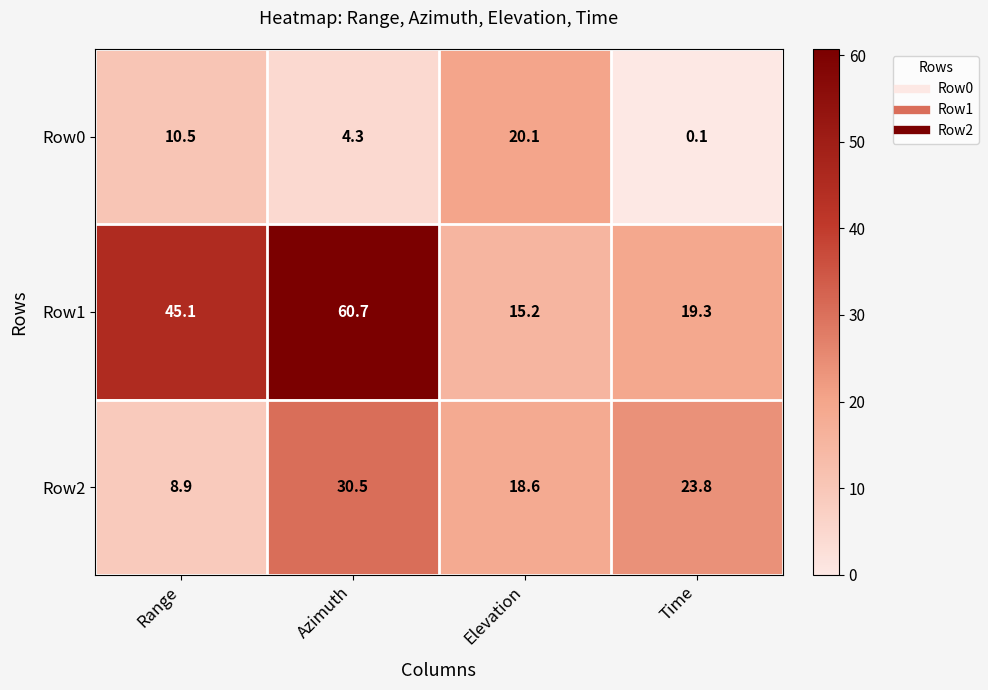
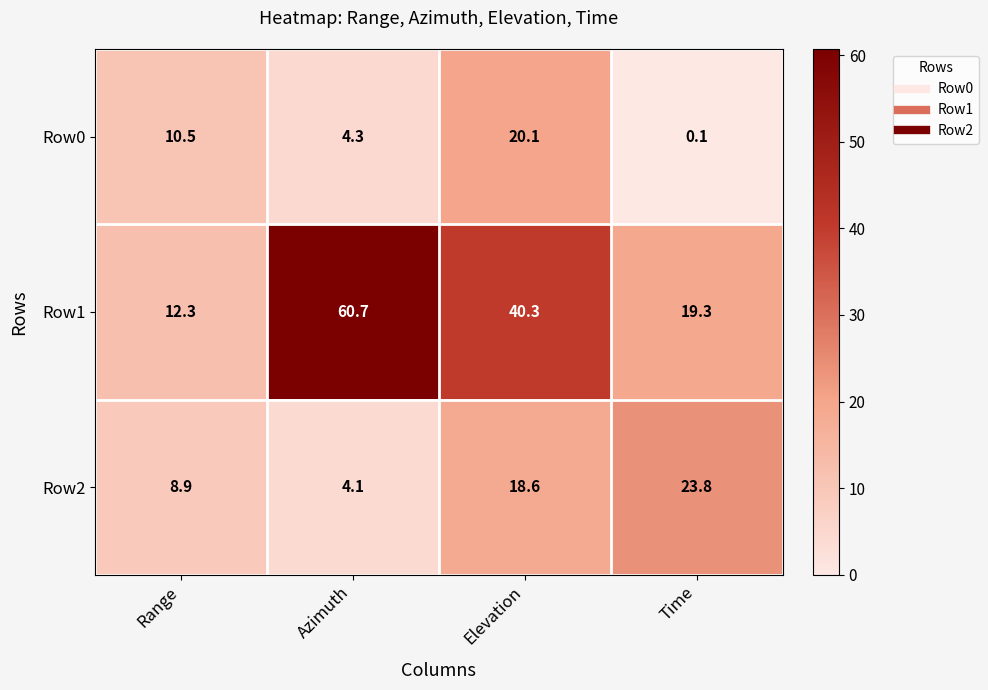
  {
    "Row0": {
      "Range": 10.5,
      "Azimuth": 4.3,
      "Elevation": 20.1,
      "Time": 0.1
    },
    "Row1": {
-     "Range": 45.1,
+     "Range": 12.3,
      "Azimuth": 60.7,
-     "Elevation": 15.2,
+     "Elevation": 40.3,
      "Time": 19.3
    },
    "Row2": {
      "Range": 8.9,
-     "Azimuth": 30.5,
+     "Azimuth": 4.1,
      "Elevation": 18.6,
      "Time": 23.8
    }
  }
